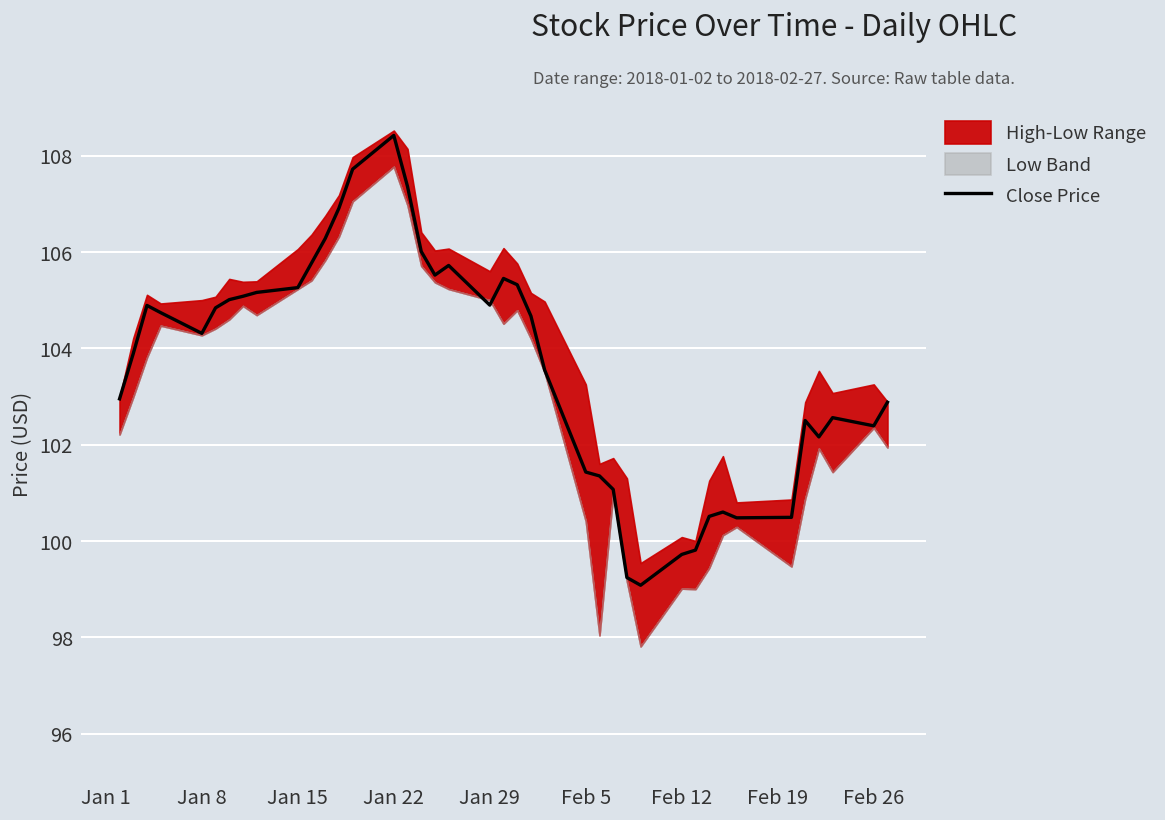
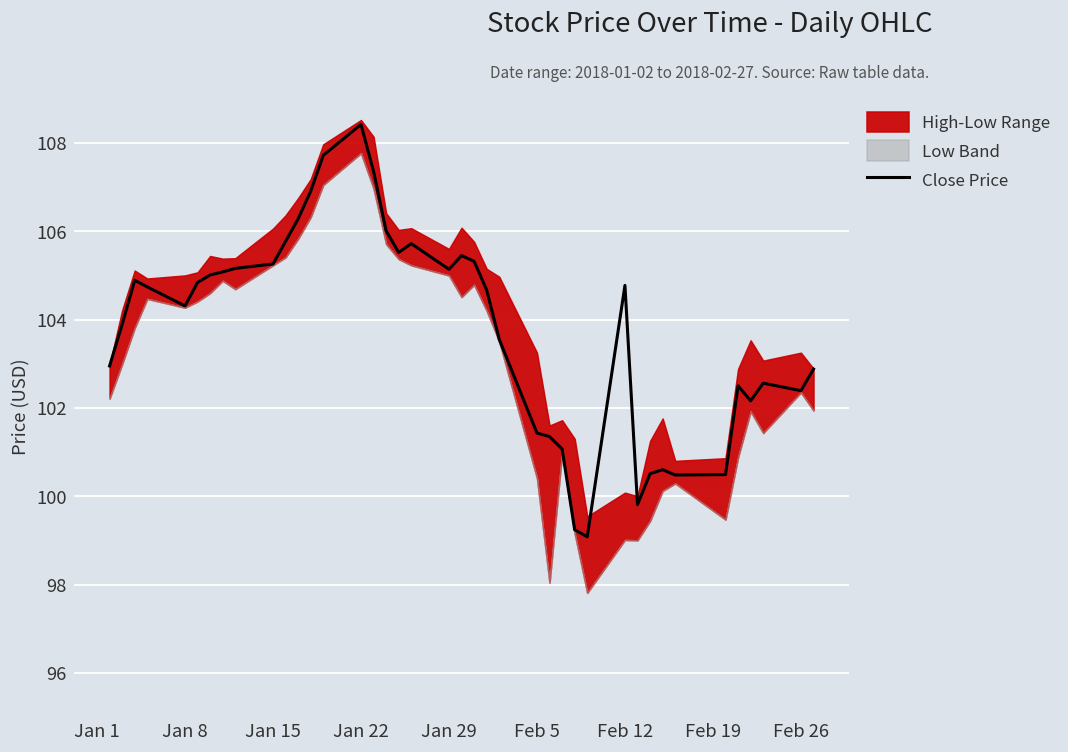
  {
    "Close Price": {
      "Jan 22": 108.4,
-     "Jan 29": 104.9,
+     "Jan 29": 105.1,
      "Feb 5": 101.4,
-     "Feb 12": 99.7
+     "Feb 12": 104.8
    }
  }
